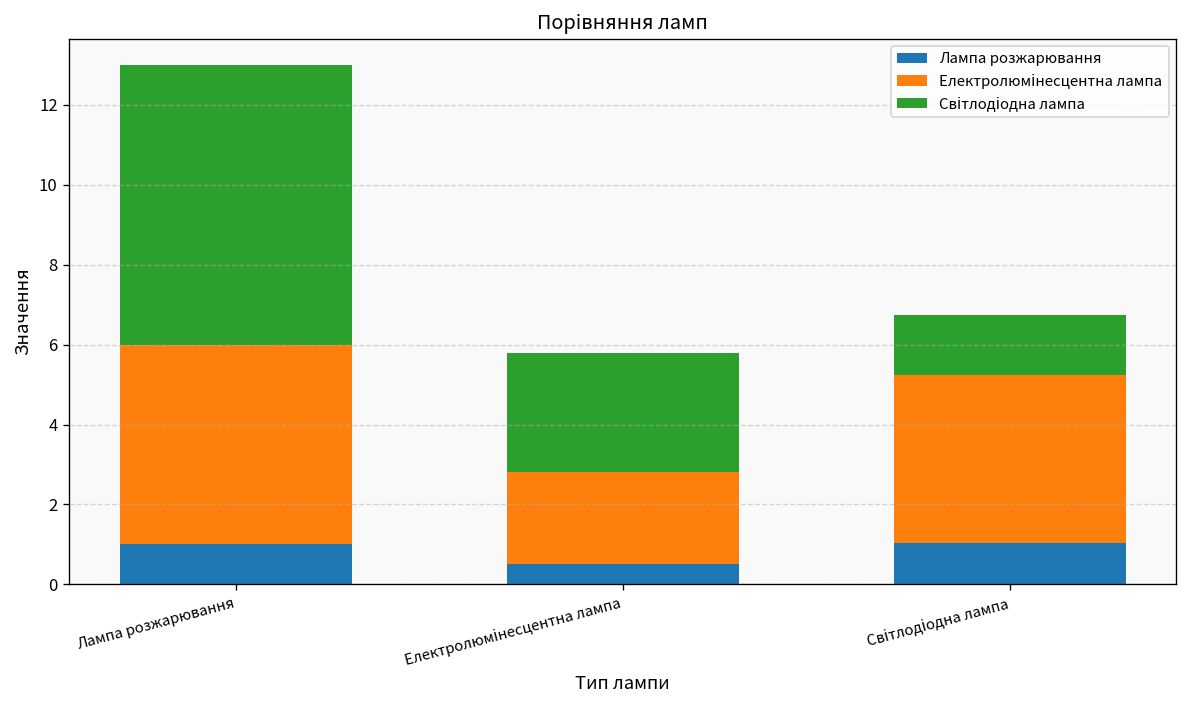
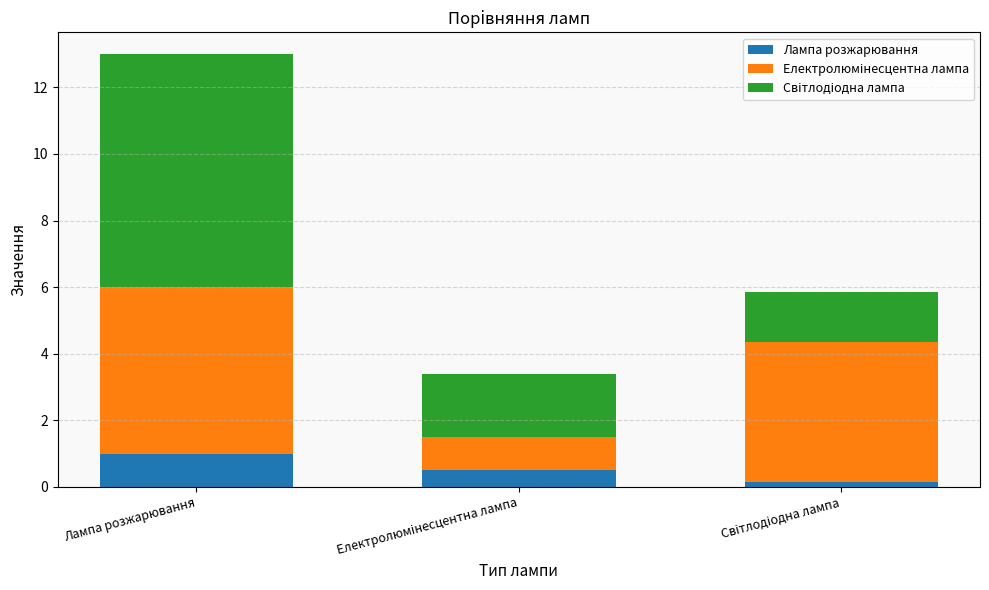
  {
    "Лампа розжарювання": {
      "Лампа розжарювання": 1.0,
      "Електролюмінесцентна лампа": 0.5,
-     "Світлодіодна лампа": 1.0
+     "Світлодіодна лампа": 0.1
    },
    "Електролюмінесцентна лампа": {
      "Лампа розжарювання": 5.0,
-     "Електролюмінесцентна лампа": 2.3,
+     "Електролюмінесцентна лампа": 1.0,
      "Світлодіодна лампа": 4.2
    },
    "Світлодіодна лампа": {
      "Лампа розжарювання": 7.0,
-     "Електролюмінесцентна лампа": 3.0,
+     "Електролюмінесцентна лампа": 1.9,
      "Світлодіодна лампа": 1.5
    }
  }
